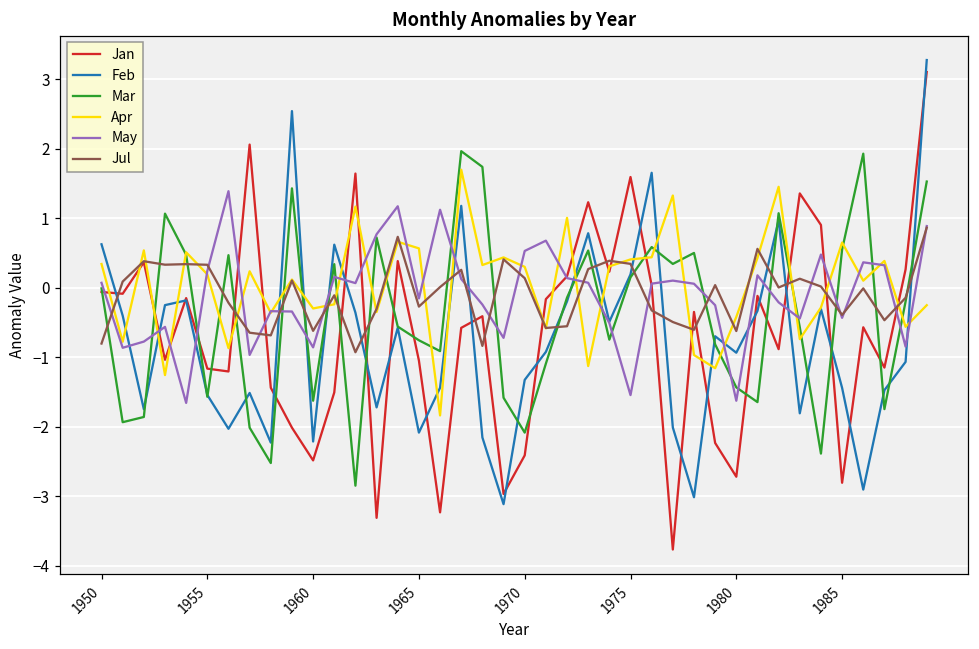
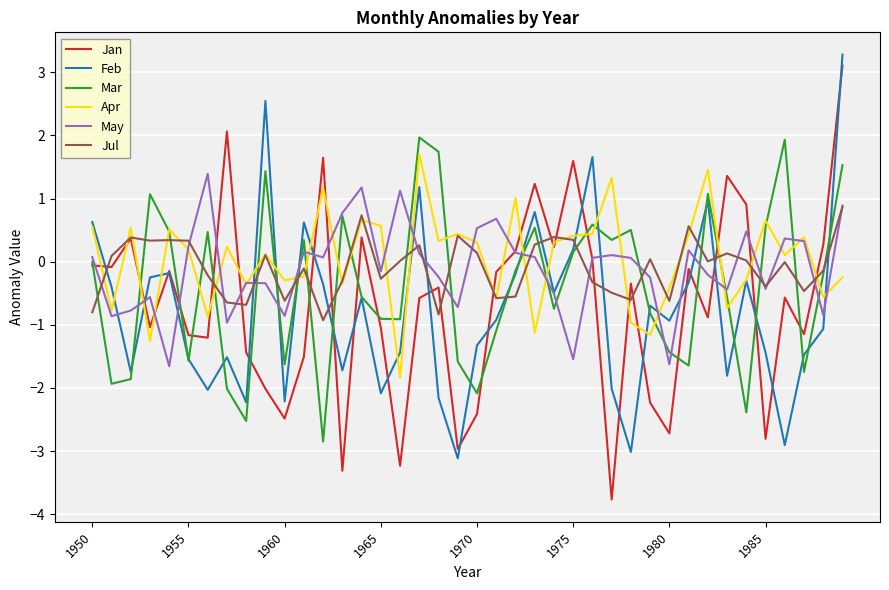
  {
    "Jan": {
      "1950": -0.1,
      "1955": -1.2,
      "1960": -2.5,
      "1965": -1.0,
      "1970": -2.4,
      "1975": 1.6,
      "1980": -2.7,
      "1985": -2.8
    },
    "Feb": {
      "1950": 0.6,
      "1960": -2.2,
      "1965": -2.1,
      "1970": -1.3,
      "1975": 0.2,
      "1980": -0.9,
      "1985": -1.4
    },
    "Mar": {
      "1950": 0.0,
      "1960": -1.6,
-     "1965": -0.8,
+     "1965": -0.9,
      "1970": -2.1,
      "1975": 0.2,
      "1980": -1.4,
      "1985": 0.6
    },
    "Apr": {
-     "1950": 0.3,
+     "1950": 0.6,
      "1955": 0.2,
      "1960": -0.3,
      "1965": 0.6,
      "1970": 0.3,
      "1975": 0.4,
      "1980": -0.4,
      "1985": 0.7
    },
    "May": {
      "1950": 0.1,
      "1955": 0.2,
      "1960": -0.9,
      "1965": -0.2,
      "1970": 0.5,
      "1975": -1.5,
      "1980": -1.6,
      "1985": -0.4
    },
    "Jul": {
      "1950": -0.8,
      "1955": 0.3,
      "1960": -0.6,
      "1965": -0.3,
      "1970": 0.1,
      "1975": 0.3,
      "1980": -0.6,
      "1985": -0.4
    }
  }
